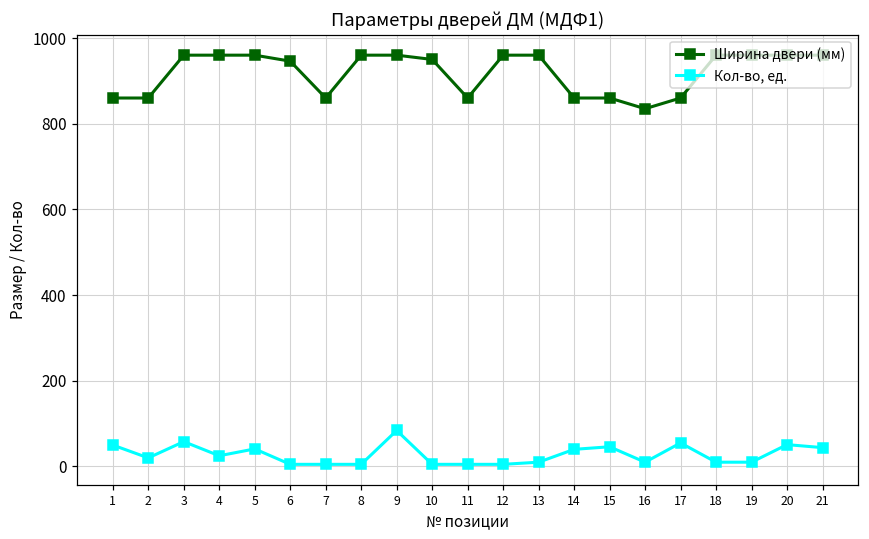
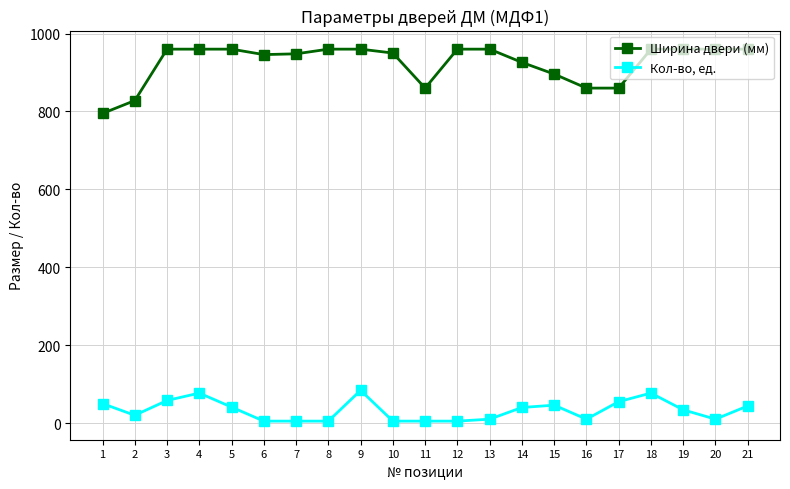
  {
    "Ширина двери (мм)": {
-     "1": 860,
-     "2": 860,
+     "1": 800,
+     "2": 830,
      "3": 960,
      "4": 960,
      "5": 960,
      "6": 950,
-     "7": 860,
+     "7": 950,
      "8": 960,
      "9": 960,
      "10": 950,
      "11": 860,
      "12": 960,
      "13": 960,
-     "14": 860,
-     "15": 860,
-     "16": 840,
+     "14": 930,
+     "15": 900,
+     "16": 860,
      "17": 860
    },
    "Кол-во, ед.": {
      "1": 50,
      "2": 20,
      "3": 60,
-     "4": 30,
+     "4": 80,
      "5": 40,
      "6": 10,
      "7": 10,
      "8": 10,
      "9": 80,
      "10": 10,
      "11": 10,
      "12": 10,
      "13": 10,
      "14": 40,
      "15": 50,
      "16": 10,
      "17": 60,
-     "18": 10,
-     "19": 10,
-     "20": 50,
+     "18": 80,
+     "19": 30,
+     "20": 10,
      "21": 40
    }
  }
